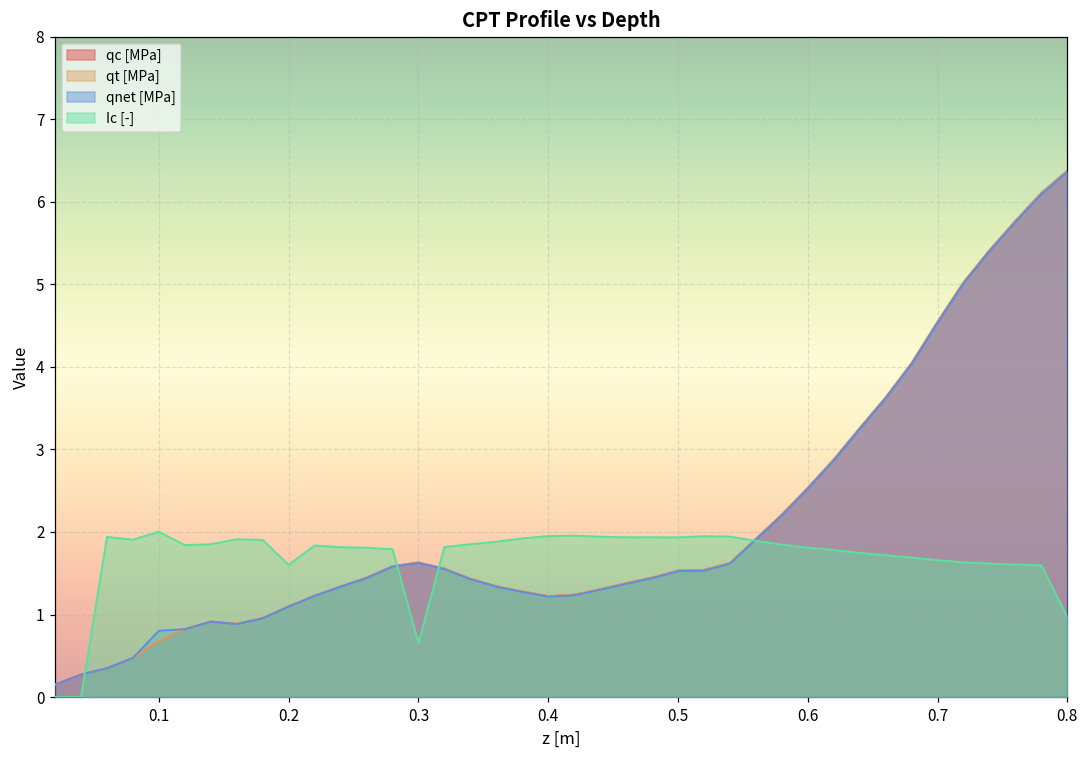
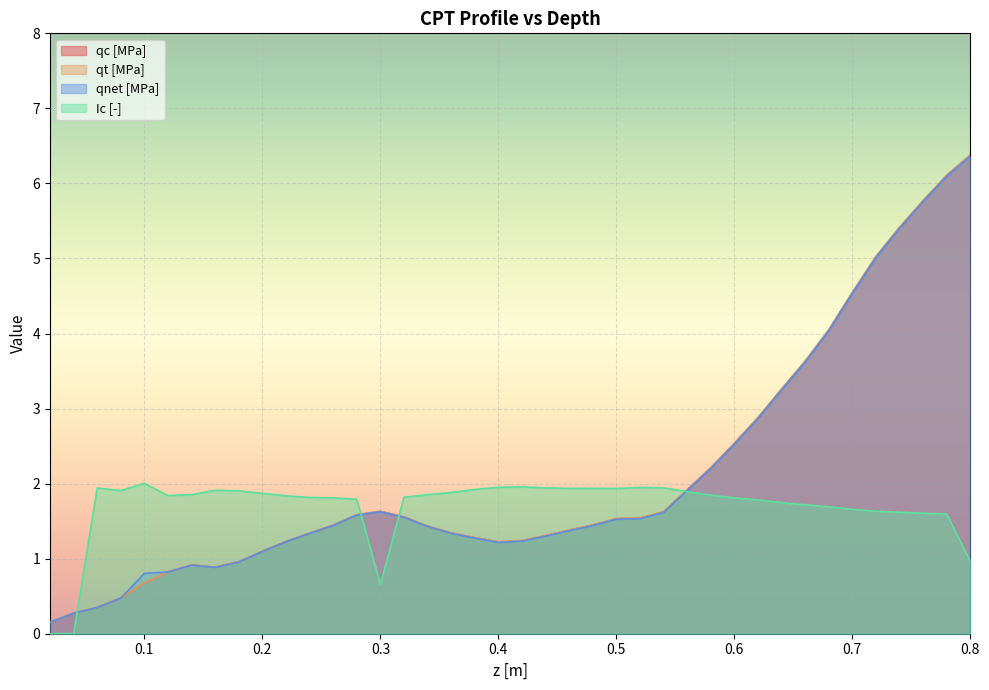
  {
    "qnet [MPa]": {
      "0.1": 0.8
    },
    "Ic [-]": {
      "0.1": 2.0,
-     "0.2": 1.6,
+     "0.2": 1.9,
      "0.3": 0.7,
      "0.4": 2.0,
      "0.5": 1.9,
      "0.6": 1.8,
      "0.7": 1.7,
      "0.8": 1.0
    }
  }
